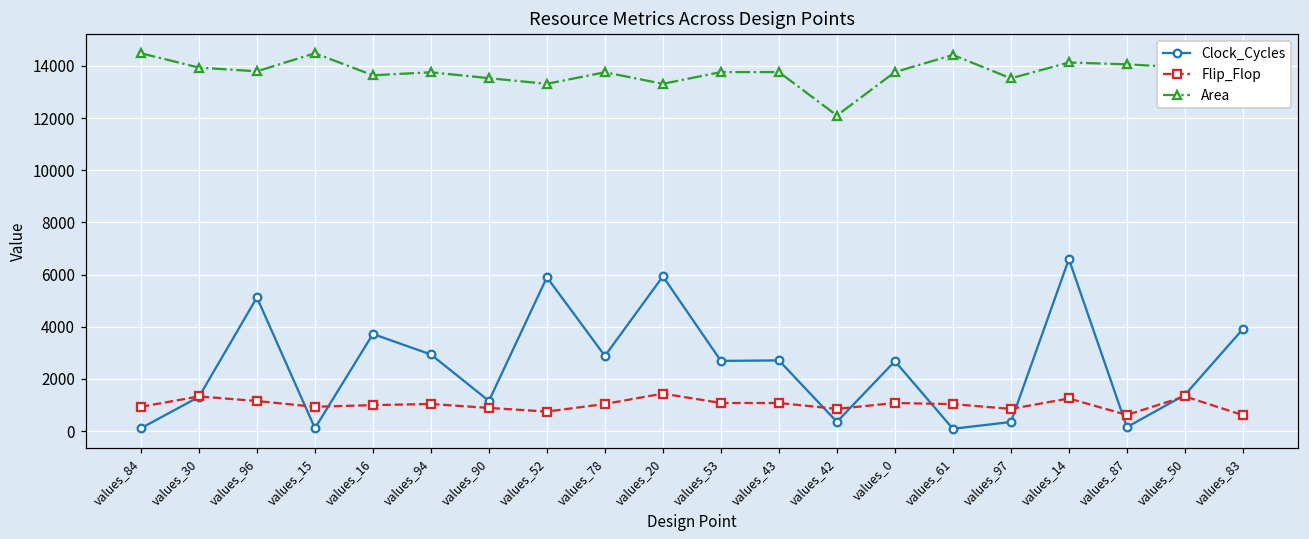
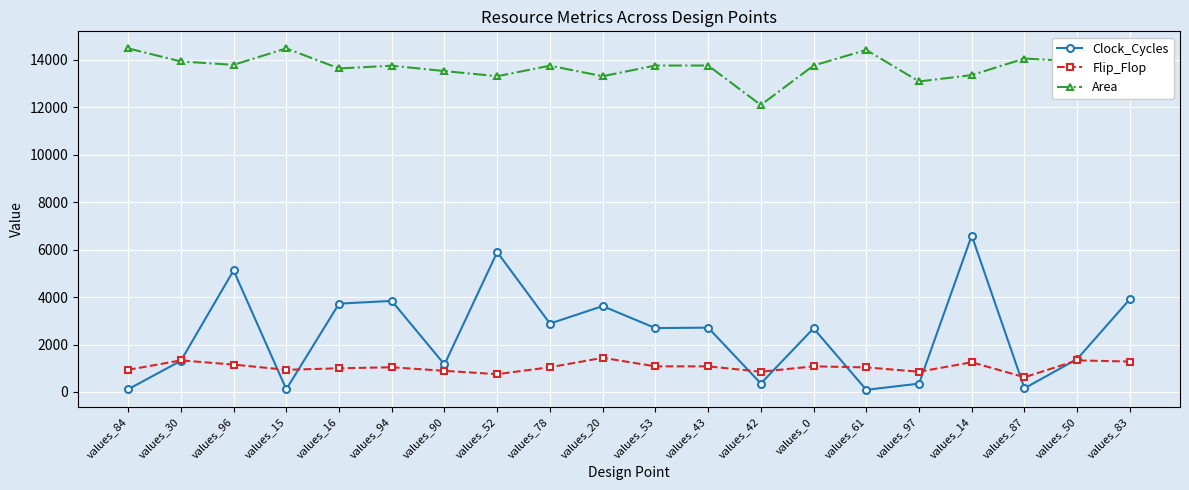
  {
    "Clock_Cycles": {
      "values_84": 100,
      "values_96": 5100,
      "values_15": 100,
      "values_16": 3700,
-     "values_94": 2900,
+     "values_94": 3800,
      "values_90": 1200,
      "values_52": 5900,
      "values_78": 2900,
-     "values_20": 5900,
+     "values_20": 3600,
      "values_53": 2700,
      "values_43": 2700,
      "values_42": 400,
      "values_0": 2700,
      "values_61": 100,
      "values_97": 400,
      "values_14": 6600,
      "values_87": 200,
      "values_83": 3900
    },
    "Flip_Flop": {
      "values_84": 900,
      "values_96": 1200,
      "values_15": 900,
      "values_16": 1000,
      "values_94": 1000,
      "values_90": 900,
      "values_52": 800,
      "values_78": 1000,
      "values_20": 1400,
      "values_53": 1100,
      "values_43": 1100,
      "values_42": 900,
      "values_0": 1100,
      "values_61": 1000,
      "values_97": 900,
      "values_14": 1300,
      "values_87": 600,
-     "values_83": 600
+     "values_83": 1300
    },
    "Area": {
      "values_84": 14500,
      "values_30": 13900,
      "values_96": 13800,
      "values_15": 14500,
      "values_16": 13600,
      "values_94": 13800,
      "values_90": 13500,
      "values_52": 13300,
      "values_78": 13800,
      "values_20": 13300,
      "values_53": 13800,
      "values_43": 13800,
      "values_42": 12100,
      "values_0": 13800,
      "values_61": 14400,
-     "values_97": 13500,
-     "values_14": 14100,
+     "values_97": 13100,
+     "values_14": 13400,
      "values_87": 14100
    }
  }
